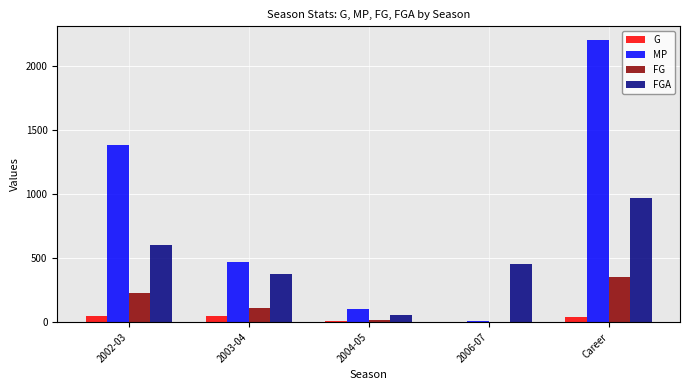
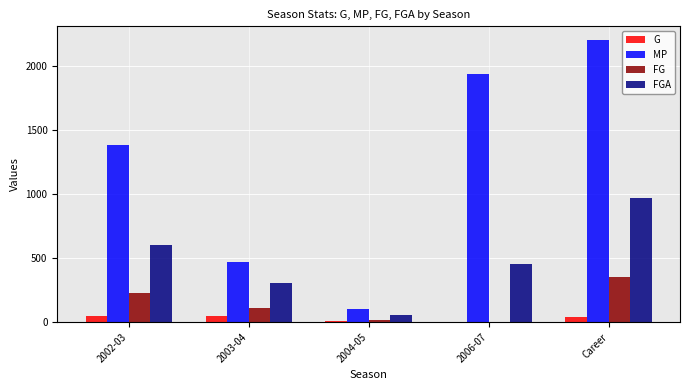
  {
    "G": {
      "2002-03": 50,
      "2003-04": 40,
      "Career": 40
    },
    "MP": {
      "2002-03": 1390,
      "2003-04": 470,
      "2004-05": 100,
-     "2006-07": 10,
+     "2006-07": 1940,
      "Career": 2200
    },
    "FG": {
      "2002-03": 220,
      "2003-04": 110,
      "Career": 350
    },
    "FGA": {
      "2002-03": 610,
-     "2003-04": 380,
+     "2003-04": 310,
      "2004-05": 60,
      "2006-07": 460,
      "Career": 970
    }
  }
